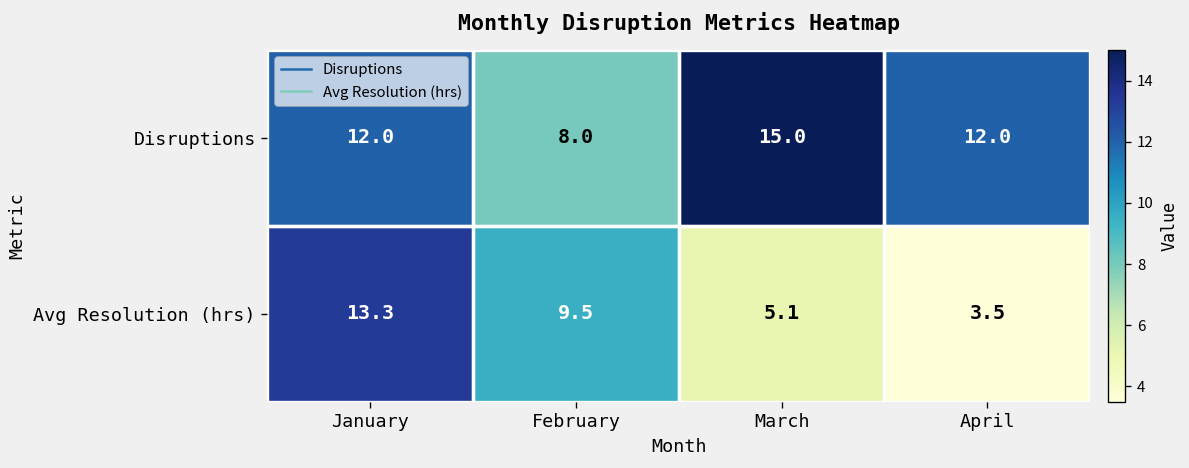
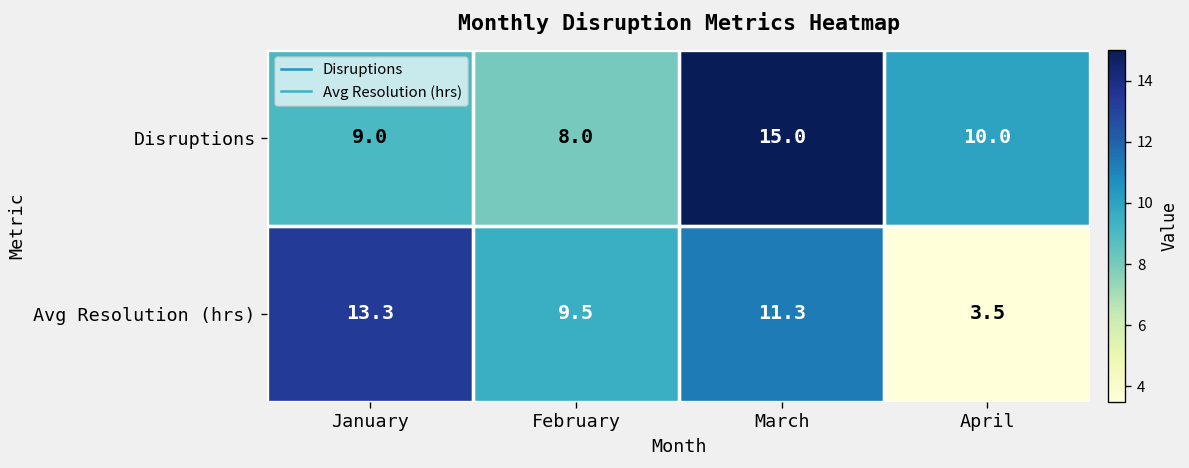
  {
    "Disruptions": {
-     "January": 12.0,
+     "January": 9.0,
      "February": 8.0,
      "March": 15.0,
-     "April": 12.0
+     "April": 10.0
    },
    "Avg Resolution (hrs)": {
      "January": 13.3,
      "February": 9.5,
-     "March": 5.1,
+     "March": 11.3,
      "April": 3.5
    }
  }
